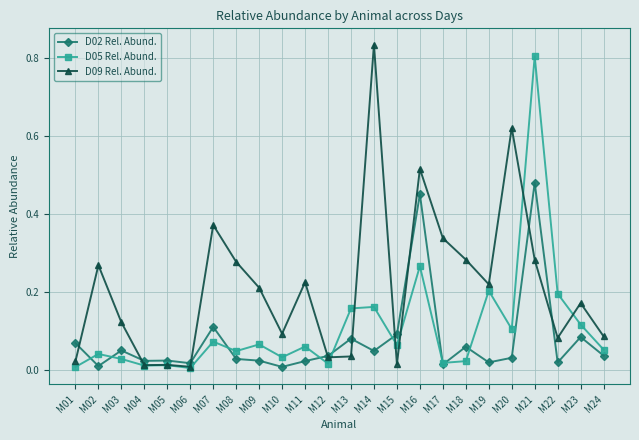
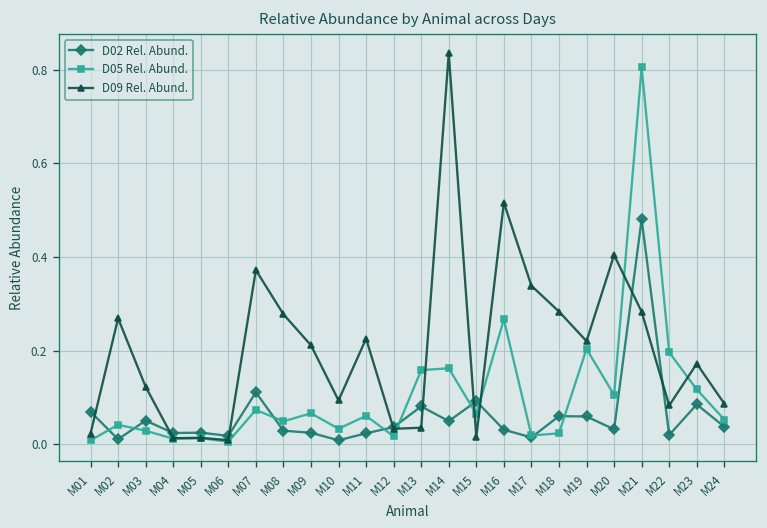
  {
    "D02 Rel. Abund.": {
      "M01": 0.07,
      "M02": 0.01,
      "M03": 0.05,
      "M04": 0.02,
      "M05": 0.02,
      "M06": 0.02,
      "M07": 0.11,
      "M08": 0.03,
      "M09": 0.02,
      "M10": 0.01,
      "M11": 0.02,
      "M13": 0.08,
      "M14": 0.05,
      "M15": 0.09,
-     "M16": 0.45,
+     "M16": 0.03,
      "M18": 0.06,
-     "M19": 0.02,
+     "M19": 0.06,
      "M20": 0.03,
      "M21": 0.48,
      "M22": 0.02,
      "M23": 0.08,
      "M24": 0.04
    },
    "D05 Rel. Abund.": {
      "M01": 0.01,
      "M02": 0.04,
      "M03": 0.03,
      "M07": 0.07,
      "M08": 0.05,
      "M09": 0.07,
      "M10": 0.03,
      "M11": 0.06,
      "M12": 0.02,
      "M13": 0.16,
      "M14": 0.16,
      "M15": 0.06,
      "M16": 0.27,
      "M18": 0.02,
      "M19": 0.20,
      "M20": 0.11,
      "M21": 0.81,
      "M22": 0.20,
      "M23": 0.12,
      "M24": 0.05
    },
    "D09 Rel. Abund.": {
      "M01": 0.02,
      "M02": 0.27,
      "M03": 0.12,
      "M07": 0.37,
      "M08": 0.28,
      "M09": 0.21,
      "M10": 0.09,
      "M11": 0.23,
      "M13": 0.04,
      "M14": 0.84,
      "M15": 0.02,
      "M16": 0.52,
      "M17": 0.34,
      "M18": 0.28,
      "M19": 0.22,
-     "M20": 0.62,
+     "M20": 0.40,
      "M21": 0.28,
      "M22": 0.08,
      "M23": 0.17,
      "M24": 0.09
    }
  }
